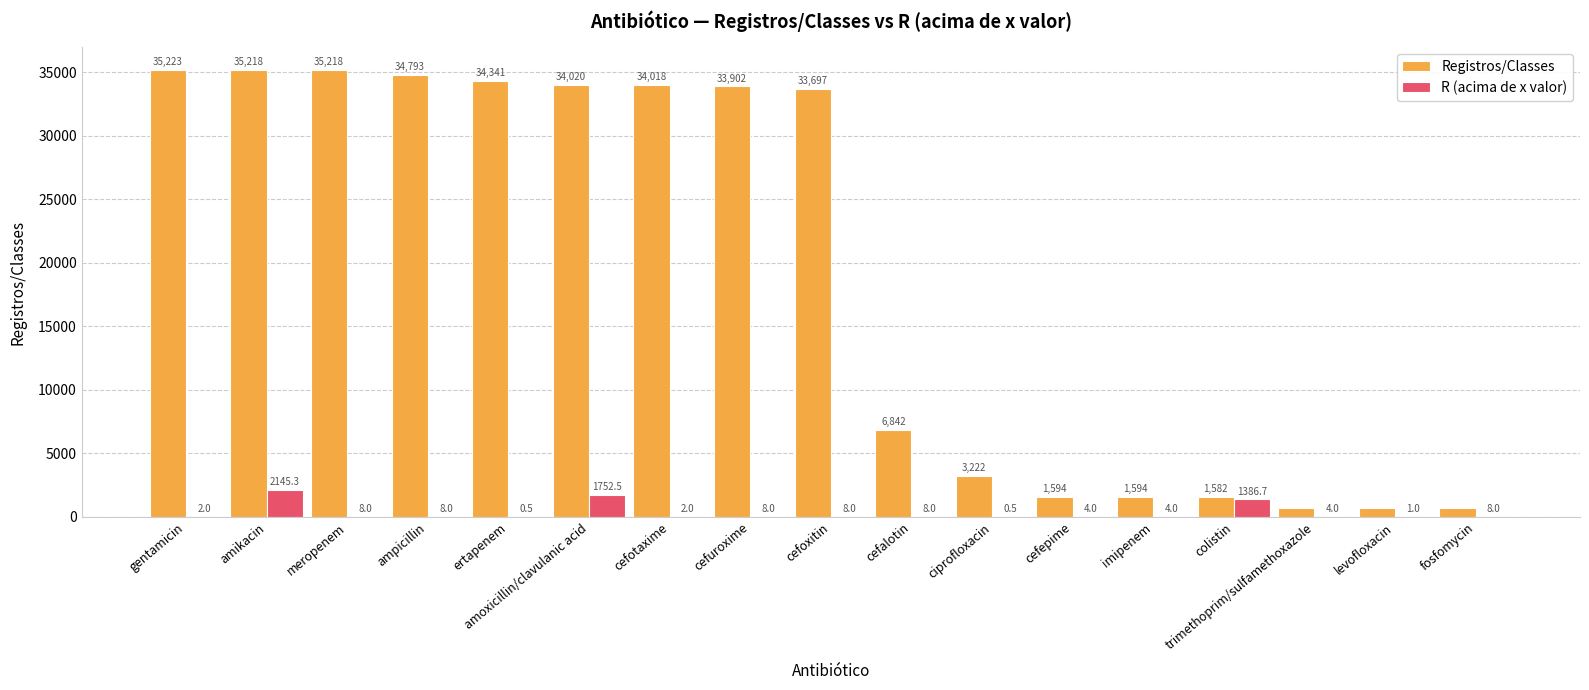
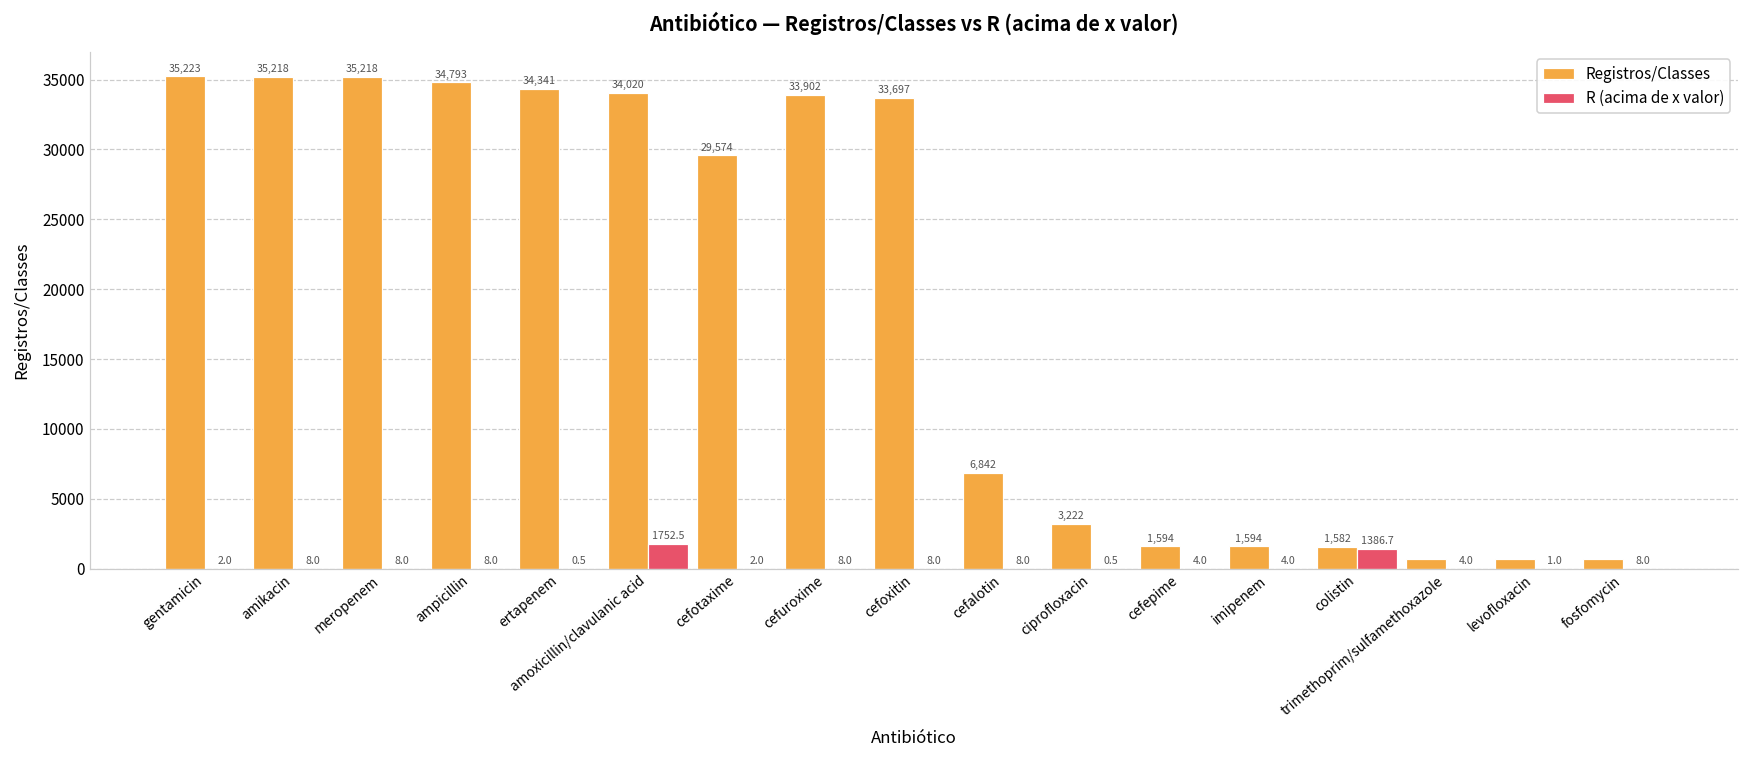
  {
    "Registros/Classes": {
      "gentamicin": "35,223",
      "amikacin": "35,218",
      "meropenem": "35,218",
      "ampicillin": "34,793",
      "ertapenem": "34,341",
      "amoxicillin/clavulanic acid": "34,020",
-     "cefotaxime": "34,018",
+     "cefotaxime": "29,574",
      "cefuroxime": "33,902",
      "cefoxitin": "33,697",
      "cefalotin": "6,842",
      "ciprofloxacin": "3,222",
      "cefepime": "1,594",
      "imipenem": "1,594",
      "colistin": "1,582"
    },
    "R (acima de x valor)": {
      "gentamicin": "2.0",
-     "amikacin": "2145.3",
+     "amikacin": "8.0",
      "meropenem": "8.0",
      "ampicillin": "8.0",
      "ertapenem": "0.5",
      "amoxicillin/clavulanic acid": "1752.5",
      "cefotaxime": "2.0",
      "cefuroxime": "8.0",
      "cefoxitin": "8.0",
      "cefalotin": "8.0",
      "ciprofloxacin": "0.5",
      "cefepime": "4.0",
      "imipenem": "4.0",
      "colistin": "1386.7",
      "trimethoprim/sulfamethoxazole": "4.0",
      "levofloxacin": "1.0",
      "fosfomycin": "8.0"
    }
  }
